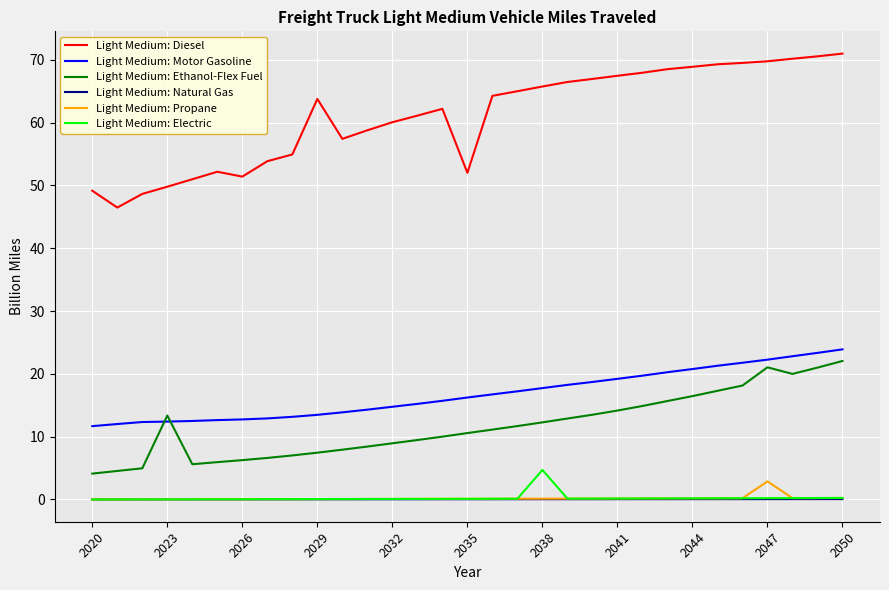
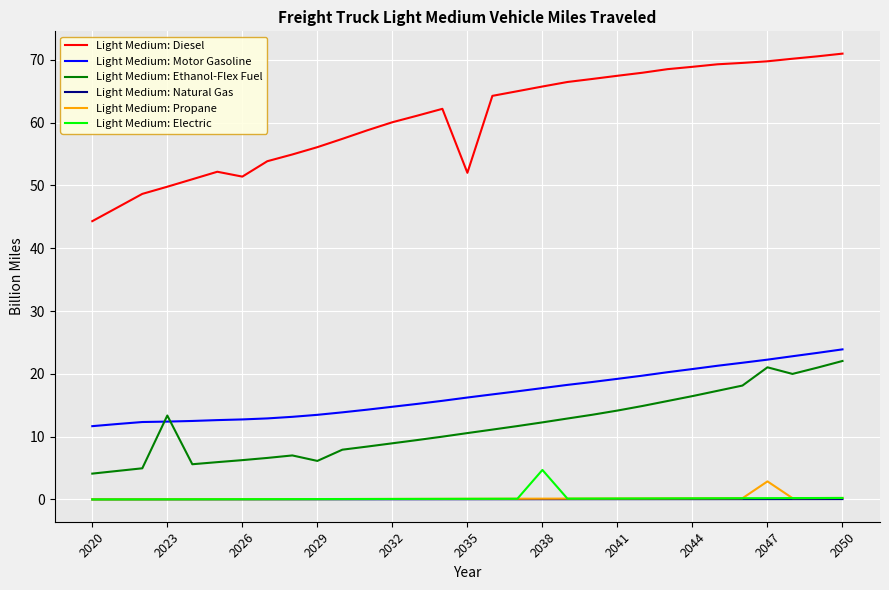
  {
    "Light Medium: Diesel": {
-     "2020": 49,
+     "2020": 44,
      "2023": 50,
      "2026": 51,
-     "2029": 64,
+     "2029": 56,
      "2032": 60,
      "2035": 52,
      "2038": 66,
      "2041": 67,
      "2044": 69,
      "2047": 70,
      "2050": 71
    },
    "Light Medium: Motor Gasoline": {
      "2020": 12,
      "2023": 12,
      "2026": 13,
      "2029": 13,
      "2032": 15,
      "2035": 16,
      "2038": 18,
      "2041": 19,
      "2044": 21,
      "2047": 22,
      "2050": 24
    },
    "Light Medium: Ethanol-Flex Fuel": {
      "2020": 4,
      "2023": 13,
      "2026": 6,
-     "2029": 7,
+     "2029": 6,
      "2032": 9,
      "2035": 11,
      "2038": 12,
      "2041": 14,
      "2044": 16,
      "2047": 21,
      "2050": 22
    },
    "Light Medium: Propane": {
      "2047": 3
    },
    "Light Medium: Electric": {
      "2038": 5
    }
  }
